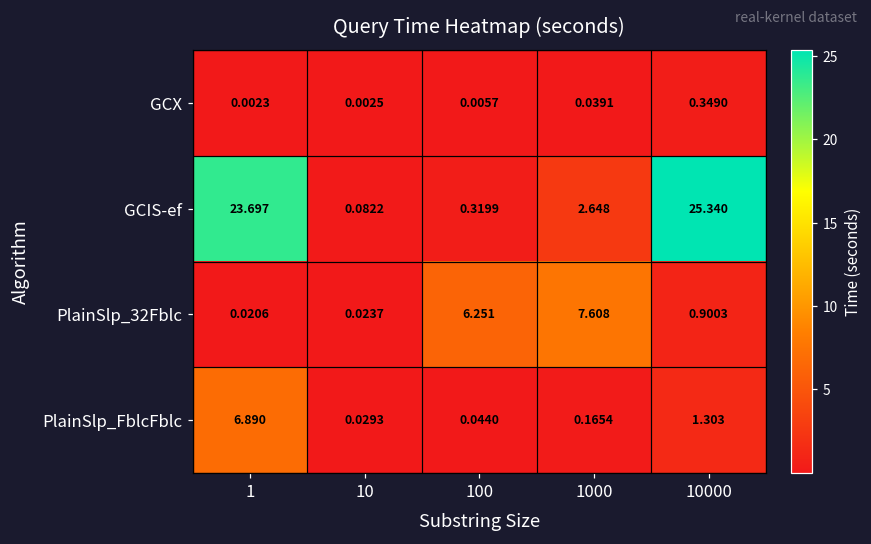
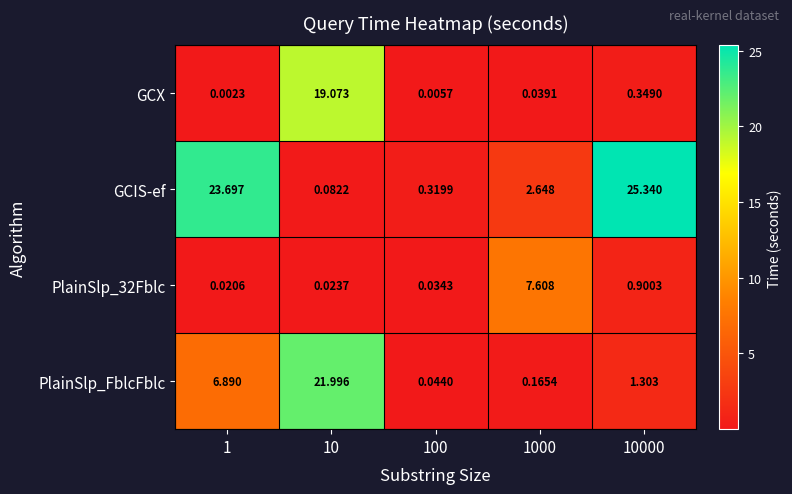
  {
    "GCX": {
      "1": 0.0023,
-     "10": 0.0025,
+     "10": 19.073,
      "100": 0.0057,
      "1000": 0.0391,
      "10000": 0.3490
    },
    "GCIS-ef": {
      "1": 23.697,
      "10": 0.0822,
      "100": 0.3199,
      "1000": 2.648,
      "10000": 25.340
    },
    "PlainSlp_32Fblc": {
      "1": 0.0206,
      "10": 0.0237,
-     "100": 6.251,
+     "100": 0.0343,
      "1000": 7.608,
      "10000": 0.9003
    },
    "PlainSlp_FblcFblc": {
      "1": 6.890,
-     "10": 0.0293,
+     "10": 21.996,
      "100": 0.0440,
      "1000": 0.1654,
      "10000": 1.303
    }
  }
